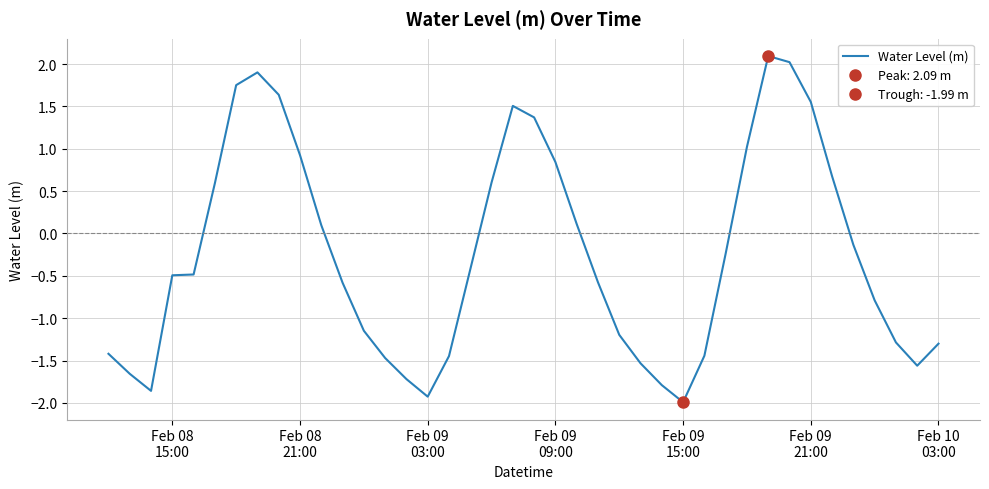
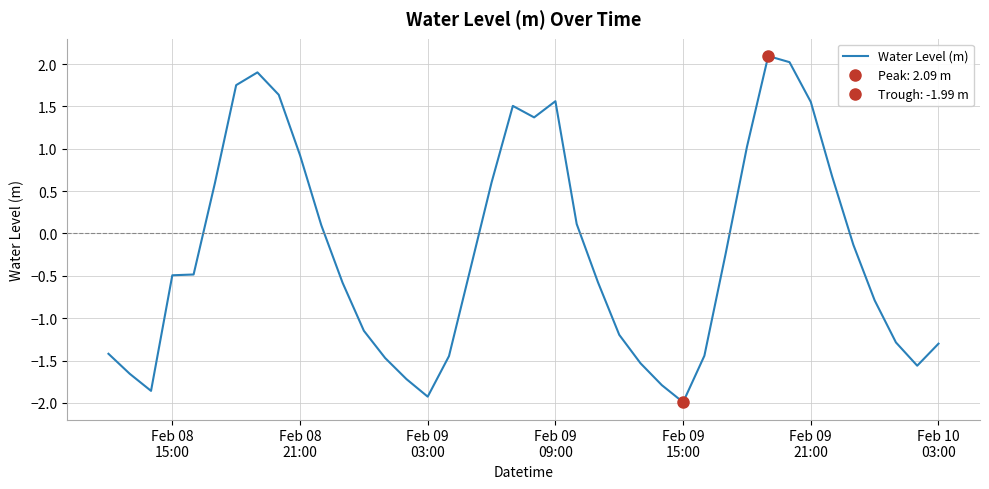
  {
    "Water Level (m)": {
      "Feb 08 15:00": -0.5,
      "Feb 08 21:00": 0.9,
      "Feb 09 03:00": -1.9,
-     "Feb 09 09:00": 0.8,
+     "Feb 09 09:00": 1.6,
      "Feb 09 21:00": 1.6,
      "Feb 10 03:00": -1.3
    }
  }
